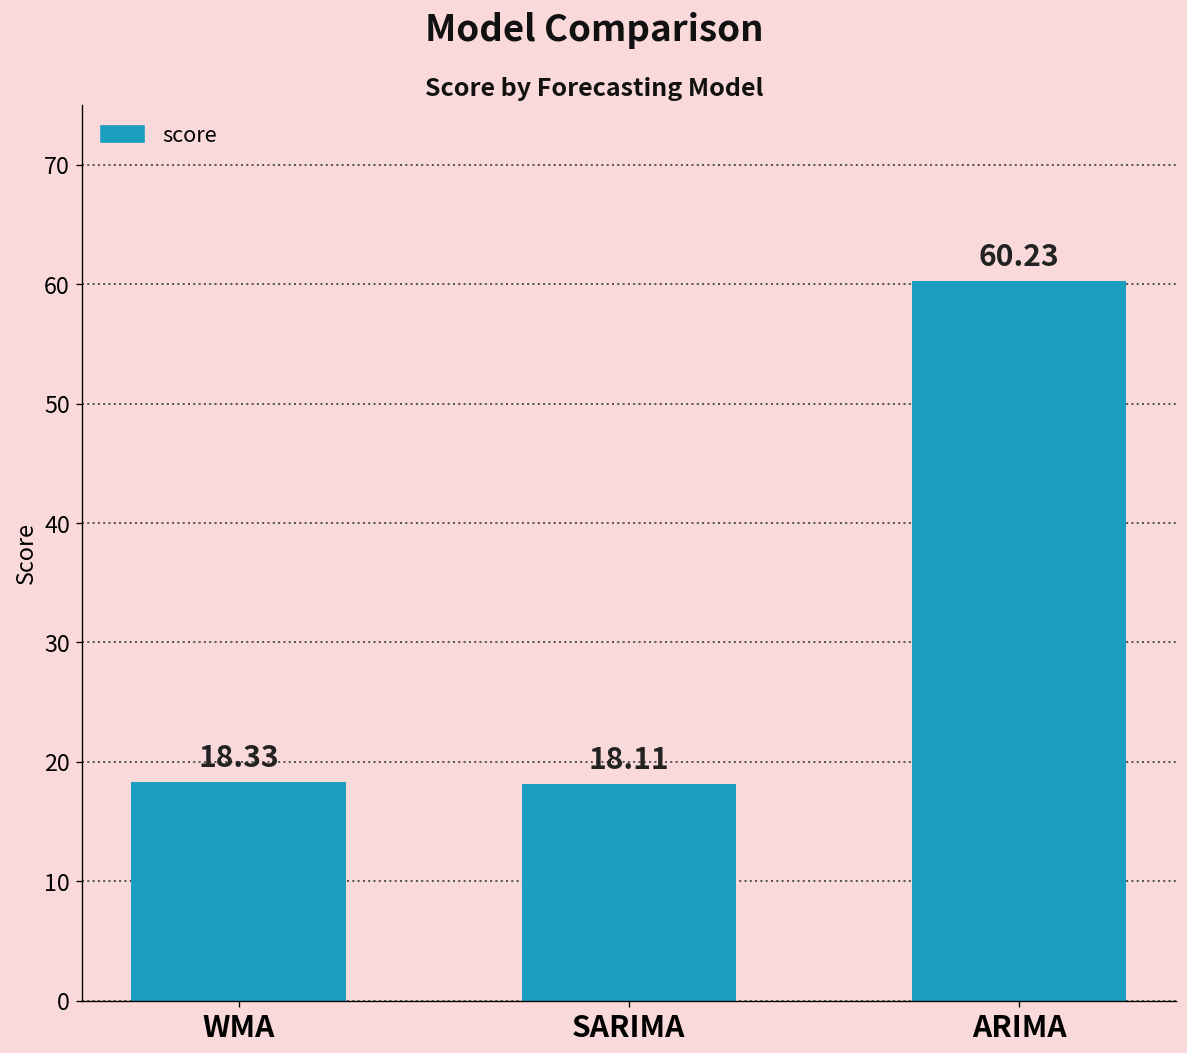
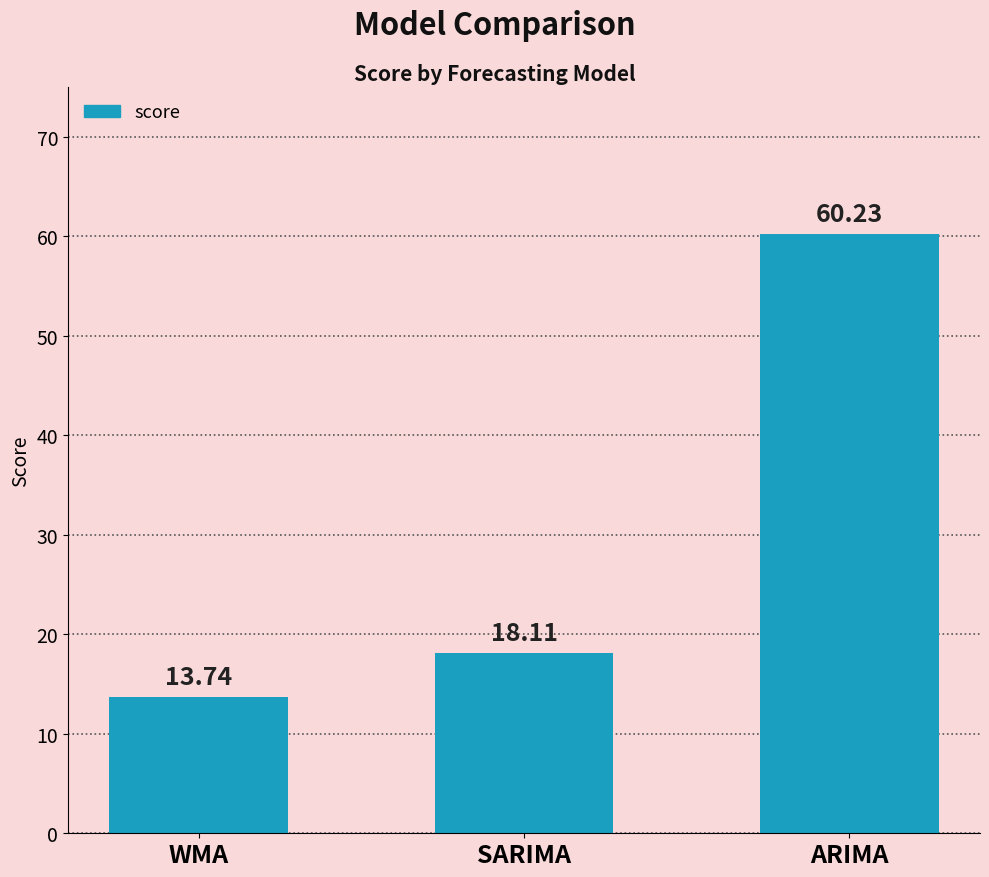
  {
-   "WMA": 18.33,
+   "WMA": 13.74,
    "SARIMA": 18.11,
    "ARIMA": 60.23
  }
